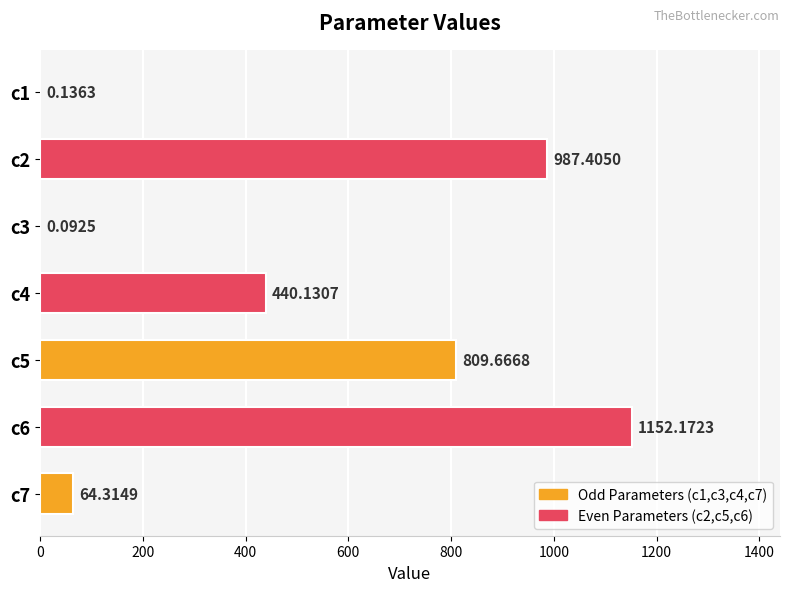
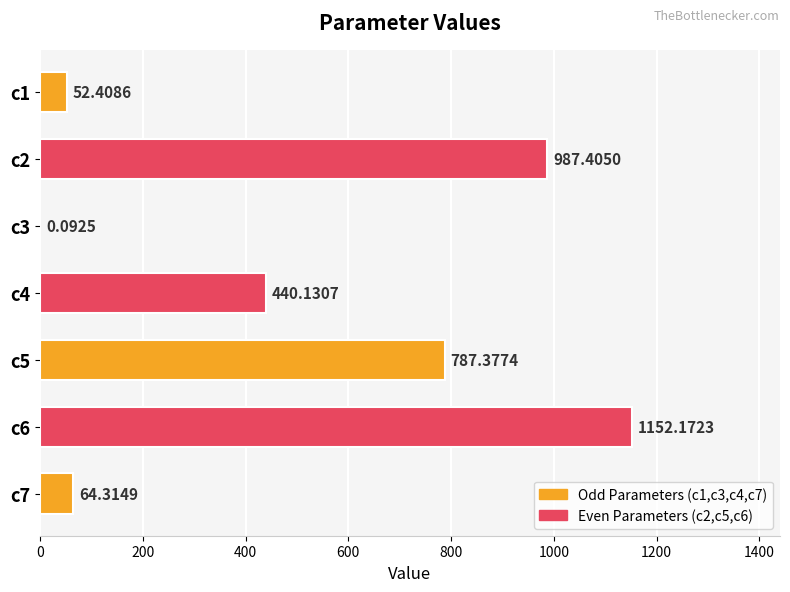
  {
-   "c1": 0.1363,
+   "c1": 52.4086,
    "c2": 987.4050,
    "c3": 0.0925,
    "c4": 440.1307,
-   "c5": 809.6668,
+   "c5": 787.3774,
    "c6": 1152.1723,
    "c7": 64.3149
  }
